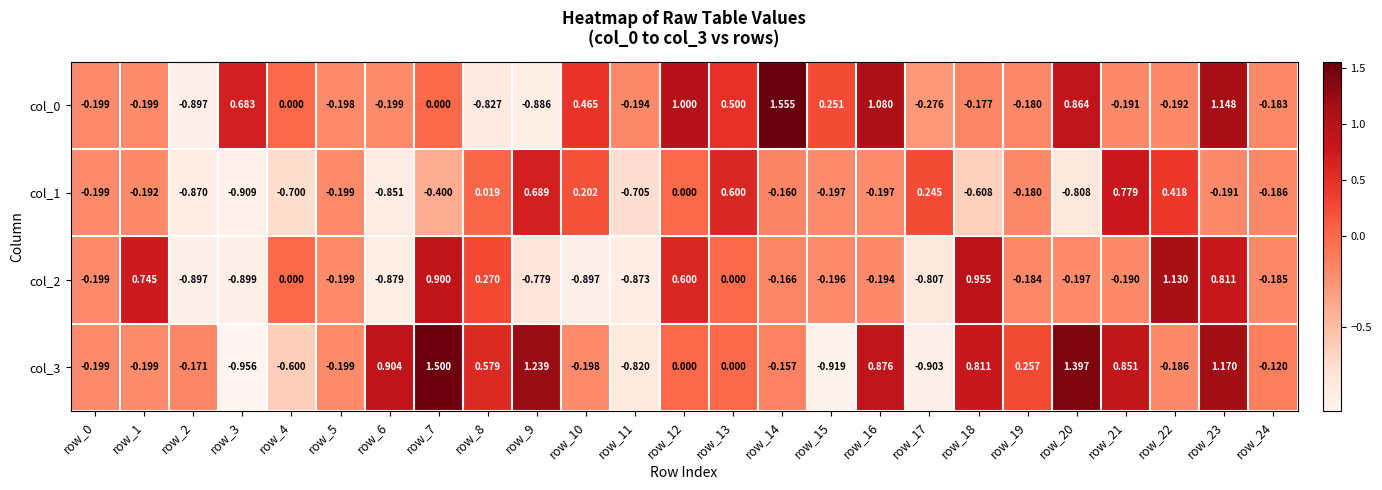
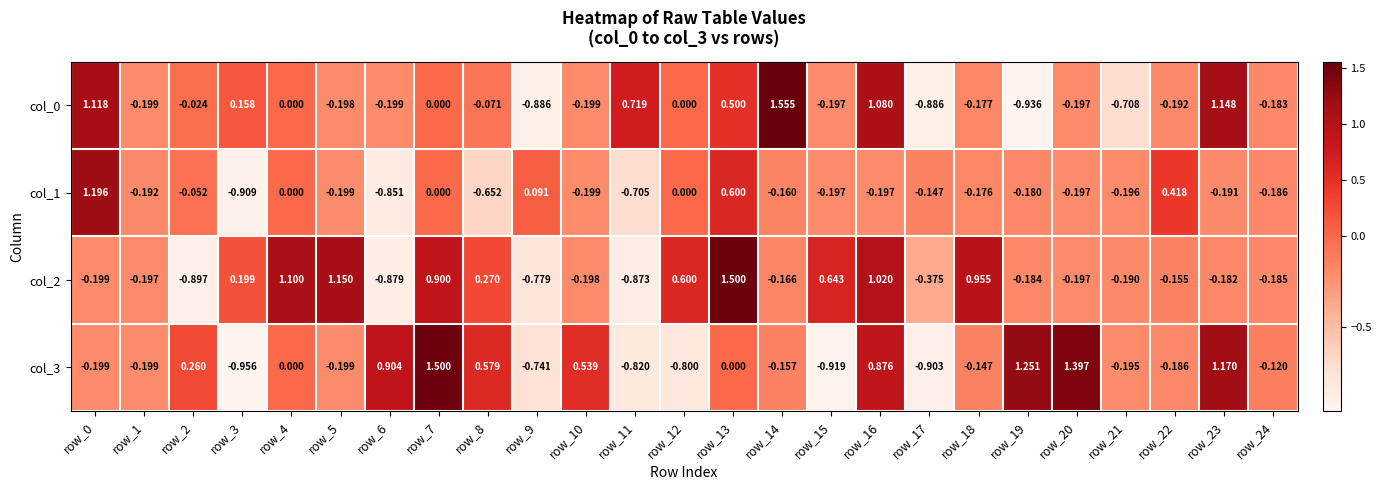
  {
    "col_0": {
-     "row_0": -0.199,
+     "row_0": 1.118,
      "row_1": -0.199,
-     "row_2": -0.897,
-     "row_3": 0.683,
+     "row_2": -0.024,
+     "row_3": 0.158,
      "row_4": 0.000,
      "row_5": -0.198,
      "row_6": -0.199,
      "row_7": 0.000,
-     "row_8": -0.827,
+     "row_8": -0.071,
      "row_9": -0.886,
-     "row_10": 0.465,
-     "row_11": -0.194,
-     "row_12": 1.000,
+     "row_10": -0.199,
+     "row_11": 0.719,
+     "row_12": 0.000,
      "row_13": 0.500,
      "row_14": 1.555,
-     "row_15": 0.251,
+     "row_15": -0.197,
      "row_16": 1.080,
-     "row_17": -0.276,
+     "row_17": -0.886,
      "row_18": -0.177,
-     "row_19": -0.180,
-     "row_20": 0.864,
-     "row_21": -0.191,
+     "row_19": -0.936,
+     "row_20": -0.197,
+     "row_21": -0.708,
      "row_22": -0.192,
      "row_23": 1.148,
      "row_24": -0.183
    },
    "col_1": {
-     "row_0": -0.199,
+     "row_0": 1.196,
      "row_1": -0.192,
-     "row_2": -0.870,
+     "row_2": -0.052,
      "row_3": -0.909,
-     "row_4": -0.700,
+     "row_4": 0.000,
      "row_5": -0.199,
      "row_6": -0.851,
-     "row_7": -0.400,
-     "row_8": 0.019,
-     "row_9": 0.689,
-     "row_10": 0.202,
+     "row_7": 0.000,
+     "row_8": -0.652,
+     "row_9": 0.091,
+     "row_10": -0.199,
      "row_11": -0.705,
      "row_12": 0.000,
      "row_13": 0.600,
      "row_14": -0.160,
      "row_15": -0.197,
      "row_16": -0.197,
-     "row_17": 0.245,
-     "row_18": -0.608,
+     "row_17": -0.147,
+     "row_18": -0.176,
      "row_19": -0.180,
-     "row_20": -0.808,
-     "row_21": 0.779,
+     "row_20": -0.197,
+     "row_21": -0.196,
      "row_22": 0.418,
      "row_23": -0.191,
      "row_24": -0.186
    },
    "col_2": {
      "row_0": -0.199,
-     "row_1": 0.745,
+     "row_1": -0.197,
      "row_2": -0.897,
-     "row_3": -0.899,
-     "row_4": 0.000,
-     "row_5": -0.199,
+     "row_3": 0.199,
+     "row_4": 1.100,
+     "row_5": 1.150,
      "row_6": -0.879,
      "row_7": 0.900,
      "row_8": 0.270,
      "row_9": -0.779,
-     "row_10": -0.897,
+     "row_10": -0.198,
      "row_11": -0.873,
      "row_12": 0.600,
-     "row_13": 0.000,
+     "row_13": 1.500,
      "row_14": -0.166,
-     "row_15": -0.196,
-     "row_16": -0.194,
-     "row_17": -0.807,
+     "row_15": 0.643,
+     "row_16": 1.020,
+     "row_17": -0.375,
      "row_18": 0.955,
      "row_19": -0.184,
      "row_20": -0.197,
      "row_21": -0.190,
-     "row_22": 1.130,
-     "row_23": 0.811,
+     "row_22": -0.155,
+     "row_23": -0.182,
      "row_24": -0.185
    },
    "col_3": {
      "row_0": -0.199,
      "row_1": -0.199,
-     "row_2": -0.171,
+     "row_2": 0.260,
      "row_3": -0.956,
-     "row_4": -0.600,
+     "row_4": 0.000,
      "row_5": -0.199,
      "row_6": 0.904,
      "row_7": 1.500,
      "row_8": 0.579,
-     "row_9": 1.239,
-     "row_10": -0.198,
+     "row_9": -0.741,
+     "row_10": 0.539,
      "row_11": -0.820,
-     "row_12": 0.000,
+     "row_12": -0.800,
      "row_13": 0.000,
      "row_14": -0.157,
      "row_15": -0.919,
      "row_16": 0.876,
      "row_17": -0.903,
-     "row_18": 0.811,
-     "row_19": 0.257,
+     "row_18": -0.147,
+     "row_19": 1.251,
      "row_20": 1.397,
-     "row_21": 0.851,
+     "row_21": -0.195,
      "row_22": -0.186,
      "row_23": 1.170,
      "row_24": -0.120
    }
  }
